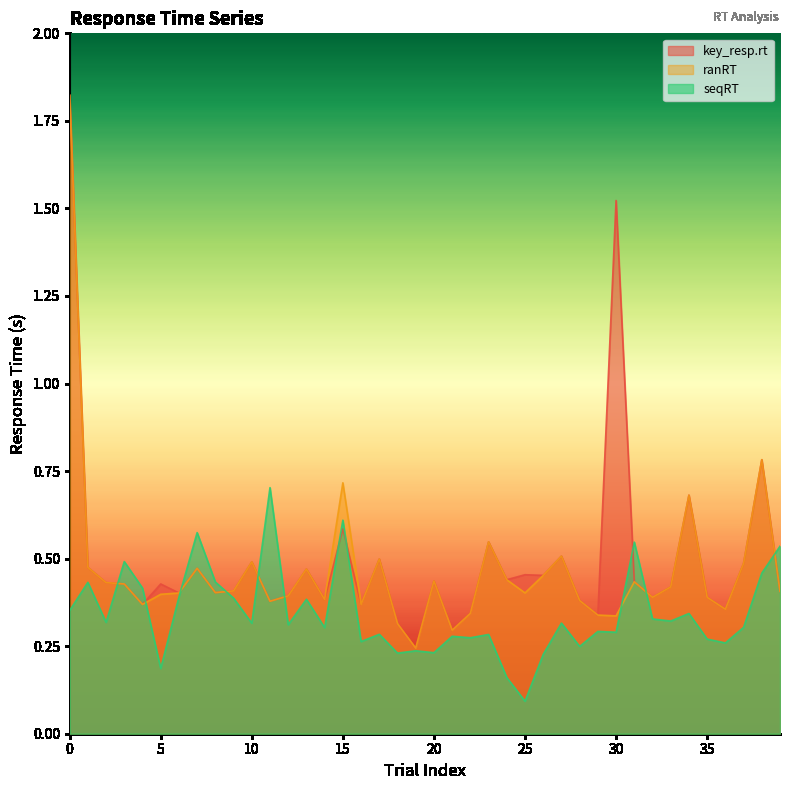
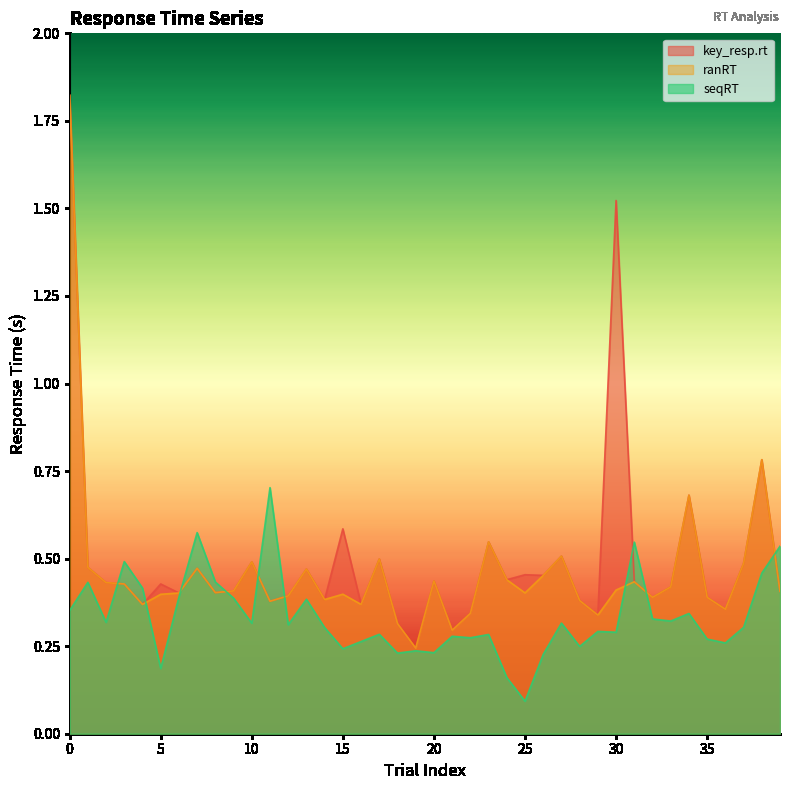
  {
    "key_resp.rt": {
      "5": 0.43,
      "15": 0.59,
      "25": 0.45,
      "30": 1.52
    },
    "ranRT": {
      "5": 0.40,
-     "15": 0.72,
+     "15": 0.40,
      "25": 0.40,
-     "30": 0.34
+     "30": 0.41
    },
    "seqRT": {
      "0": 0.35,
      "5": 0.19,
      "10": 0.32,
-     "15": 0.61,
+     "15": 0.24,
      "20": 0.23,
      "25": 0.09,
      "30": 0.29,
      "35": 0.27
    }
  }
